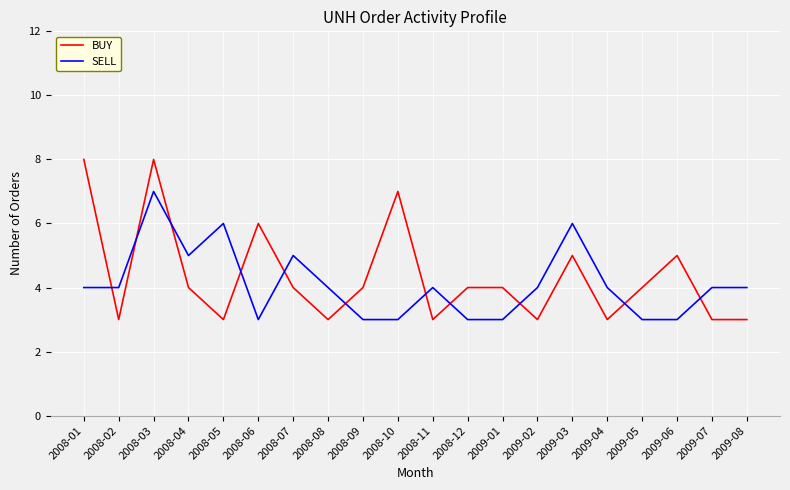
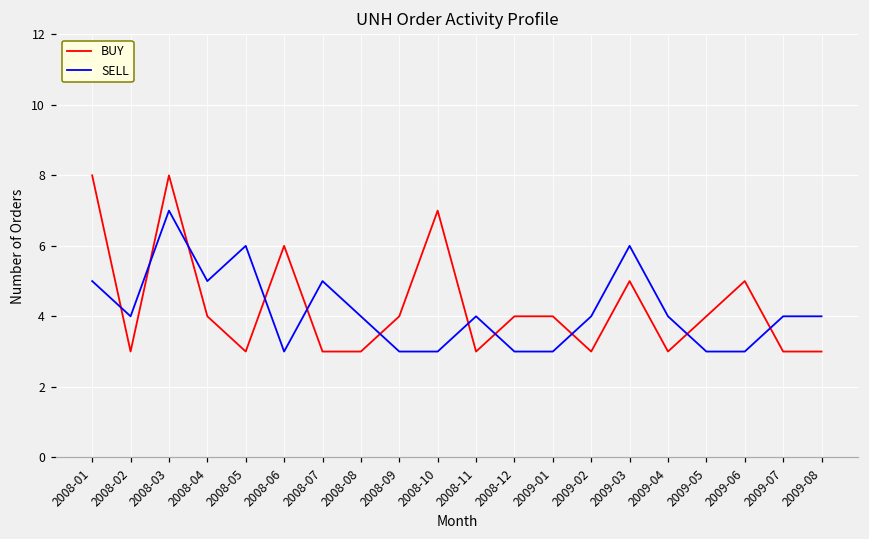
  {
    "BUY": {
      "2008-01": 8,
      "2008-02": 3,
      "2008-03": 8,
      "2008-04": 4,
      "2008-05": 3,
      "2008-06": 6,
-     "2008-07": 4,
+     "2008-07": 3,
      "2008-08": 3,
      "2008-09": 4,
      "2008-10": 7,
      "2008-11": 3,
      "2008-12": 4,
      "2009-01": 4,
      "2009-02": 3,
      "2009-03": 5,
      "2009-04": 3,
      "2009-05": 4,
      "2009-06": 5,
      "2009-07": 3,
      "2009-08": 3
    },
    "SELL": {
-     "2008-01": 4,
+     "2008-01": 5,
      "2008-02": 4,
      "2008-03": 7,
      "2008-04": 5,
      "2008-05": 6,
      "2008-06": 3,
      "2008-07": 5,
      "2008-08": 4,
      "2008-09": 3,
      "2008-10": 3,
      "2008-11": 4,
      "2008-12": 3,
      "2009-01": 3,
      "2009-02": 4,
      "2009-03": 6,
      "2009-04": 4,
      "2009-05": 3,
      "2009-06": 3,
      "2009-07": 4,
      "2009-08": 4
    }
  }
